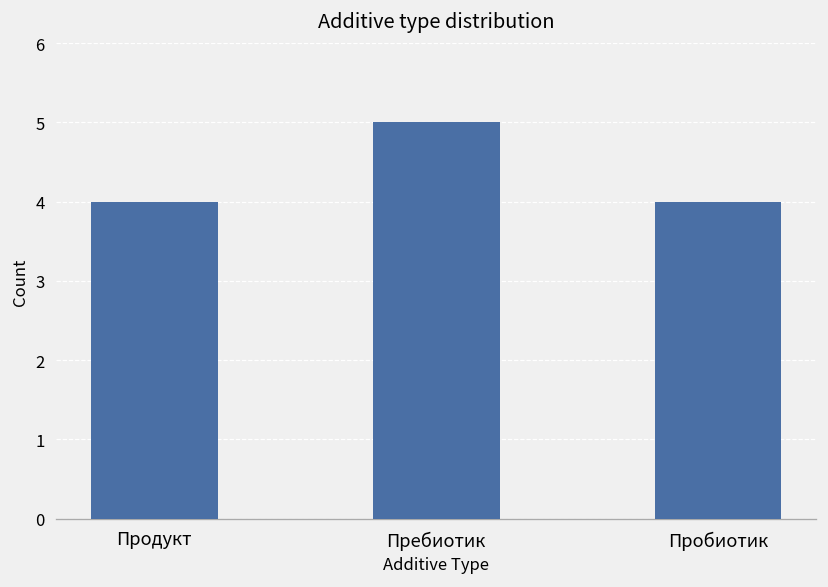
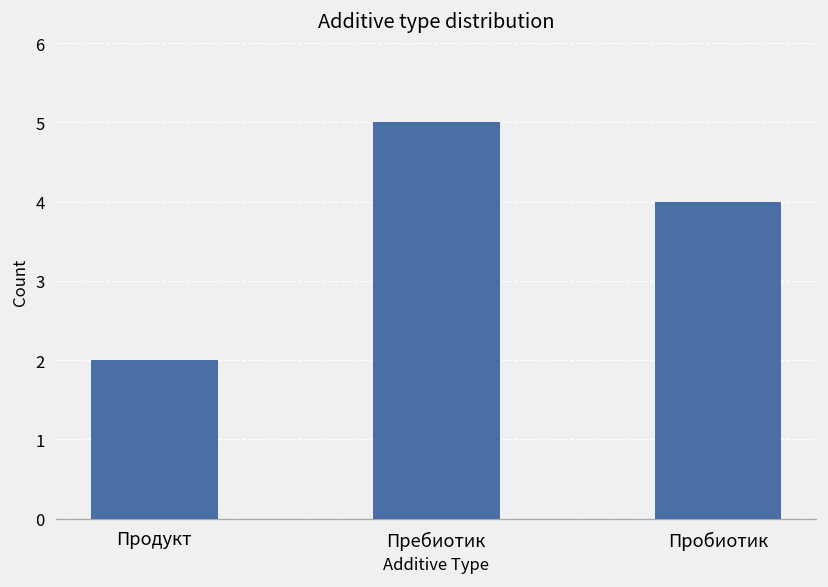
  {
-   "Продукт": 4,
+   "Продукт": 2,
    "Пребиотик": 5,
    "Пробиотик": 4
  }
